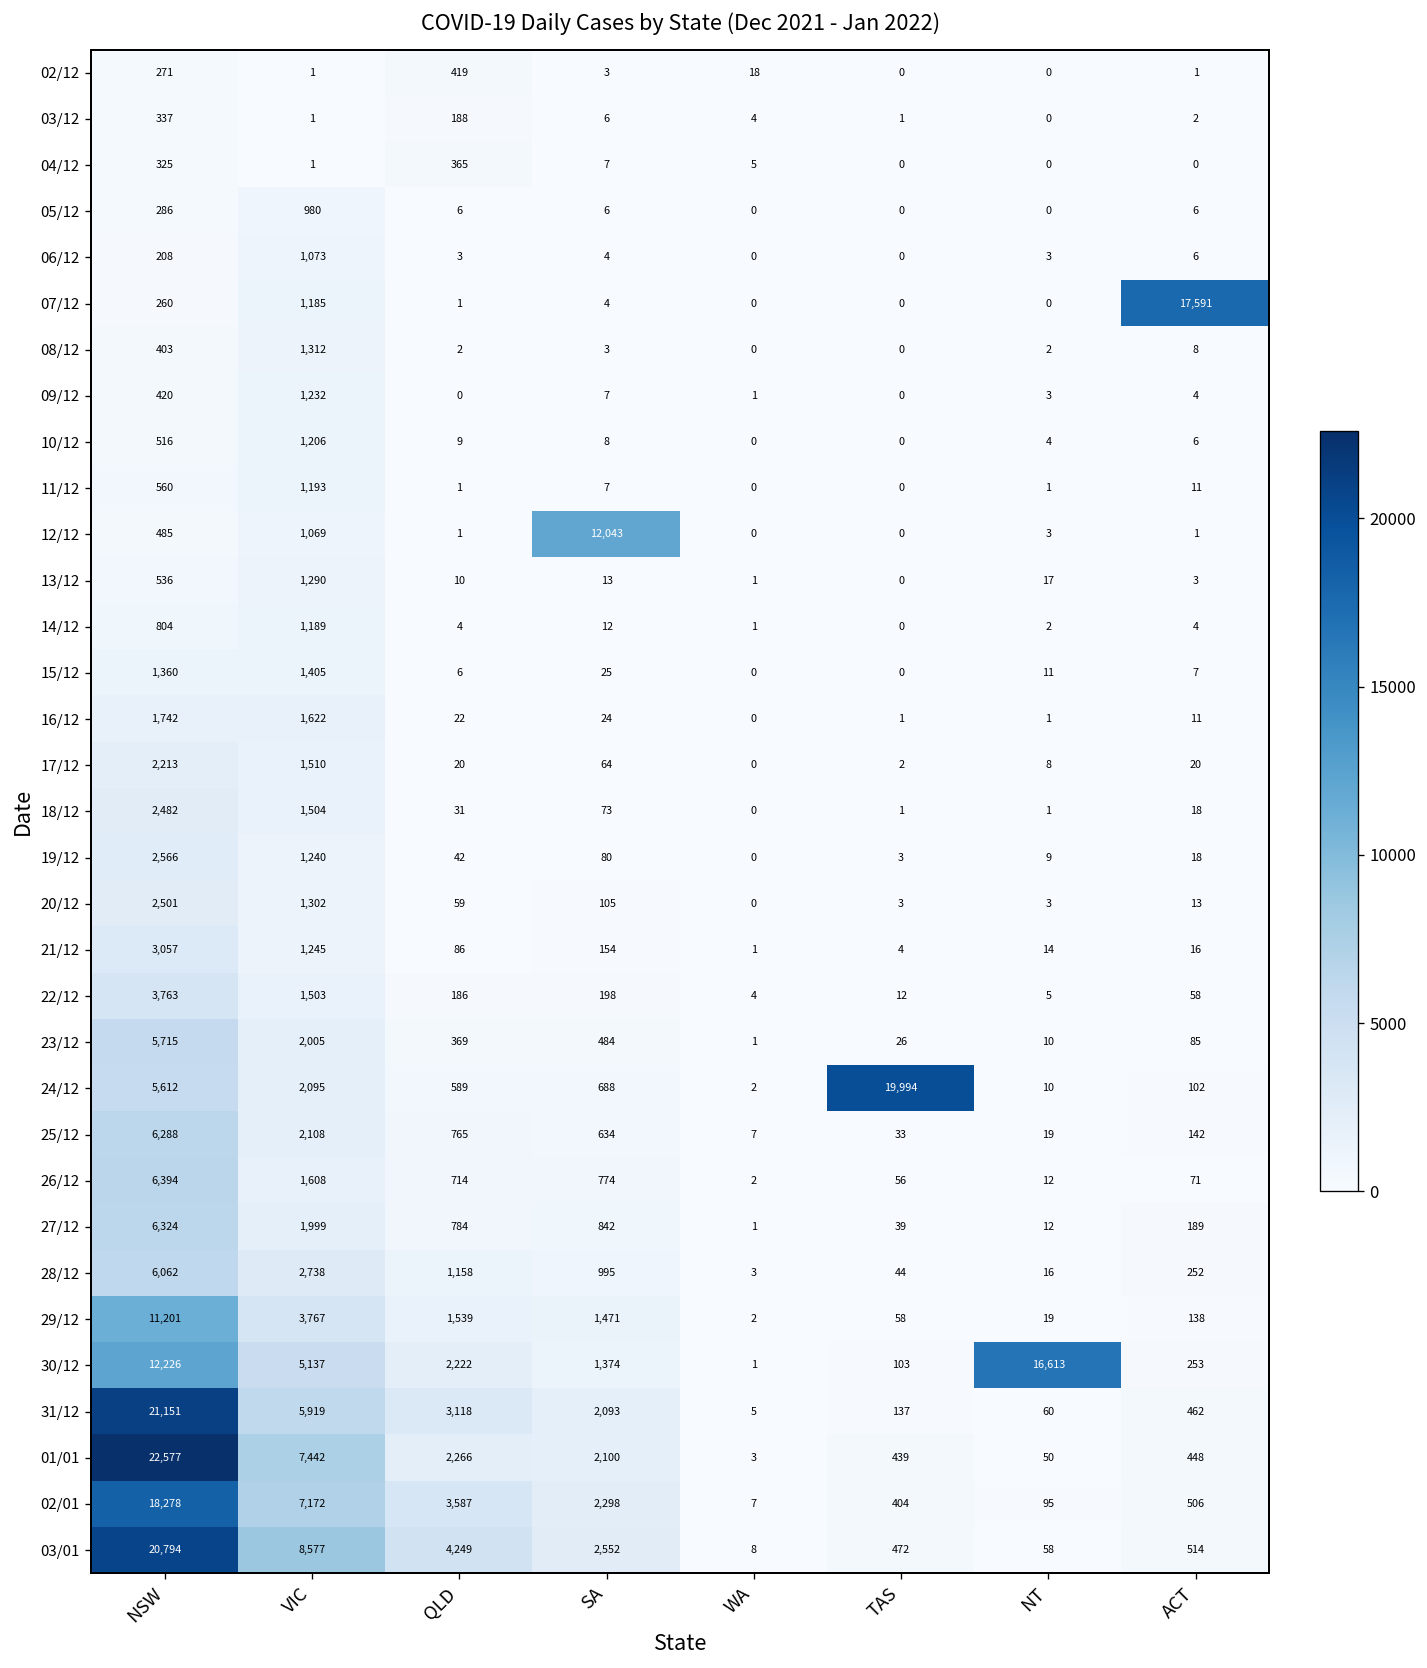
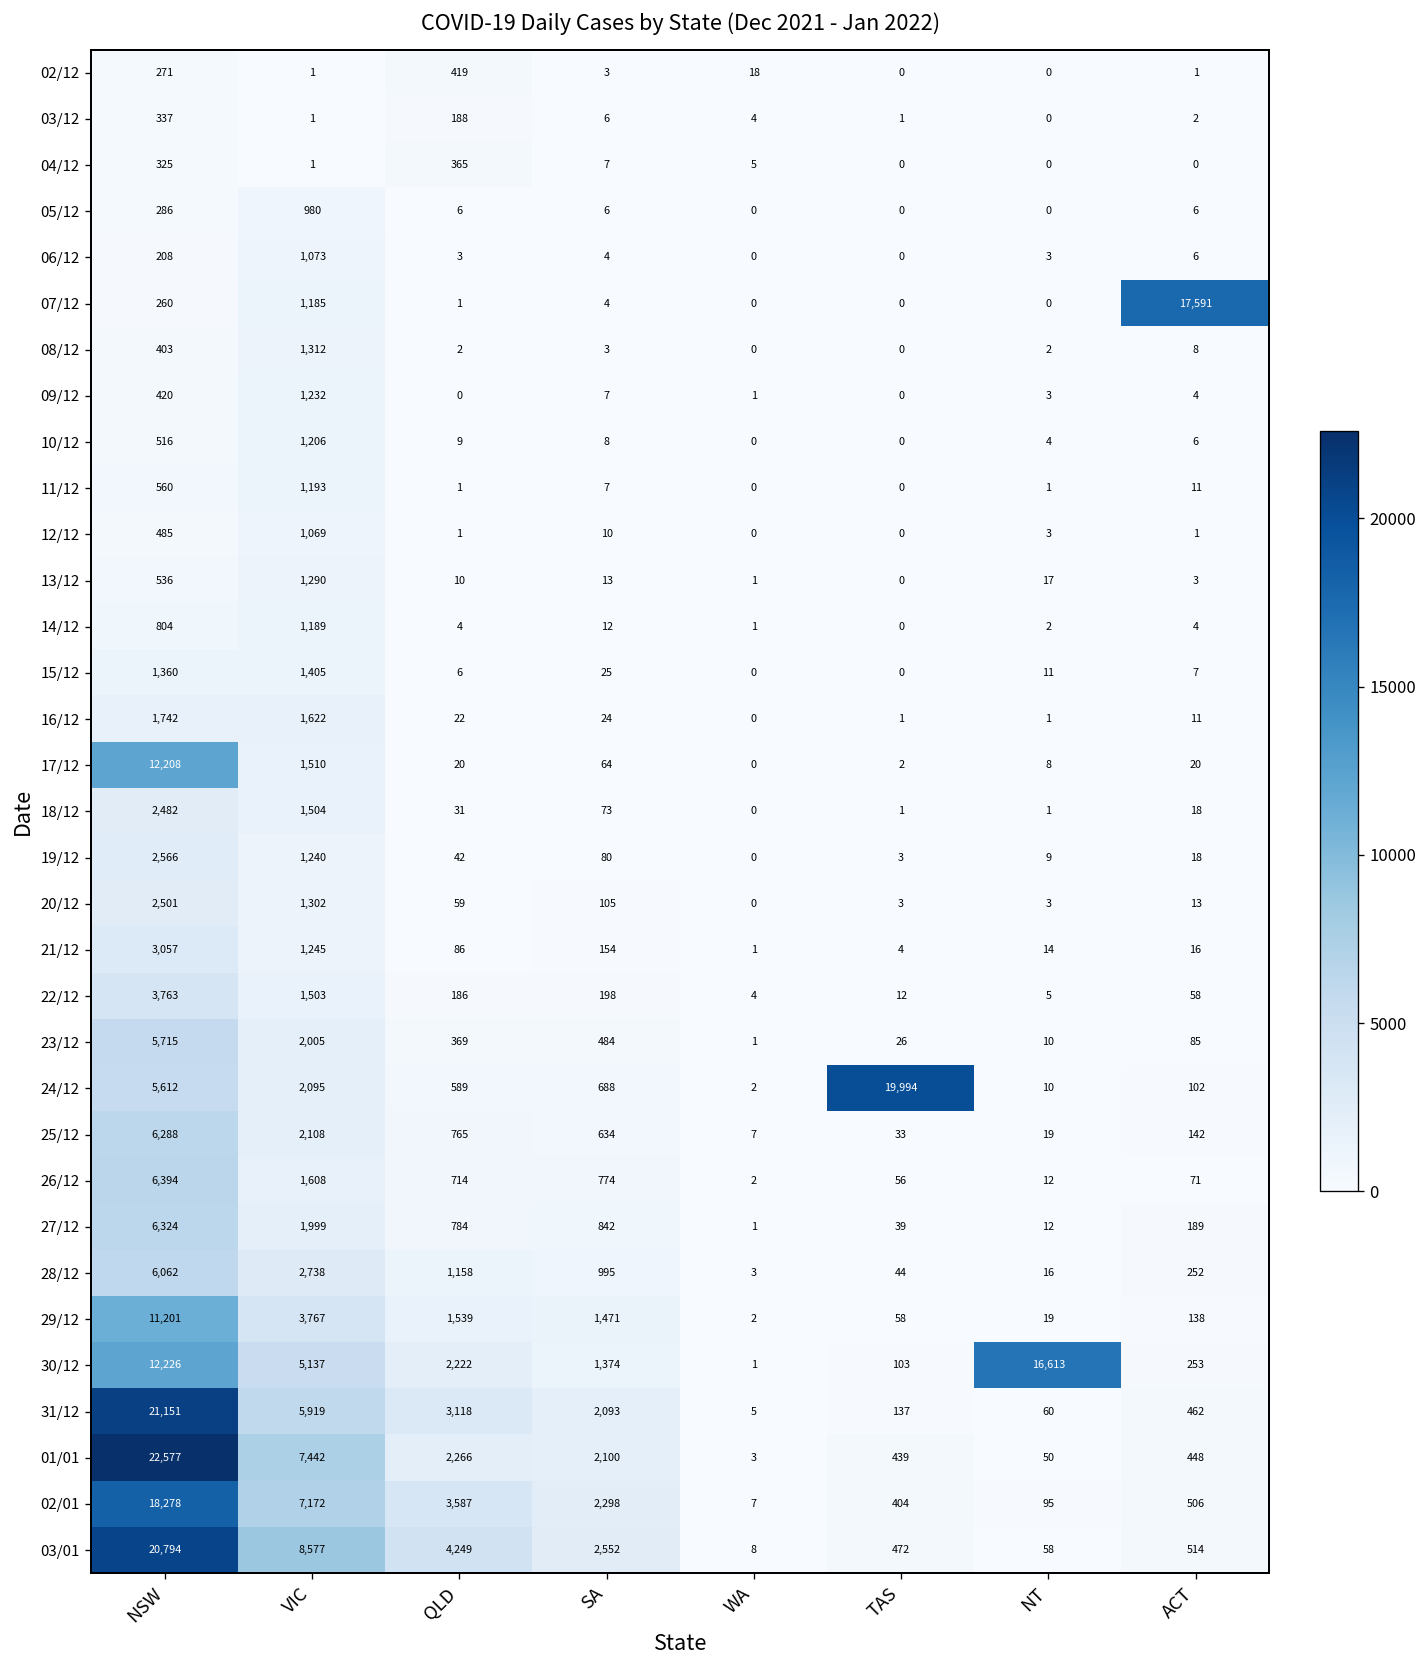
  {
    "12/12": {
      "NSW": "485",
      "VIC": "1,069",
      "QLD": "1",
-     "SA": "12,043",
+     "SA": "10",
      "WA": "0",
      "TAS": "0",
      "NT": "3",
      "ACT": "1"
    },
    "17/12": {
-     "NSW": "2,213",
+     "NSW": "12,208",
      "VIC": "1,510",
      "QLD": "20",
      "SA": "64",
      "WA": "0",
      "TAS": "2",
      "NT": "8",
      "ACT": "20"
    }
  }
